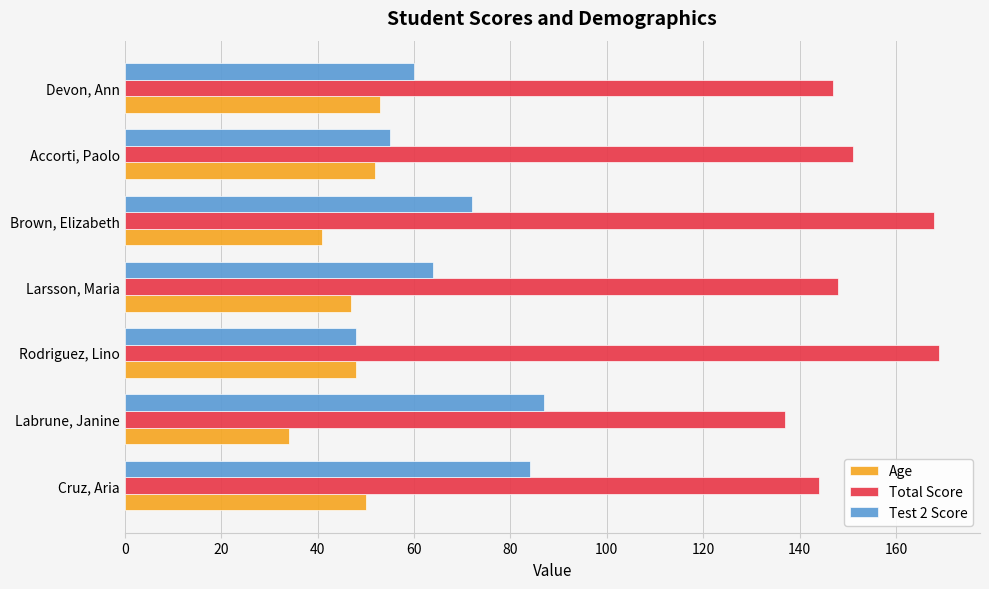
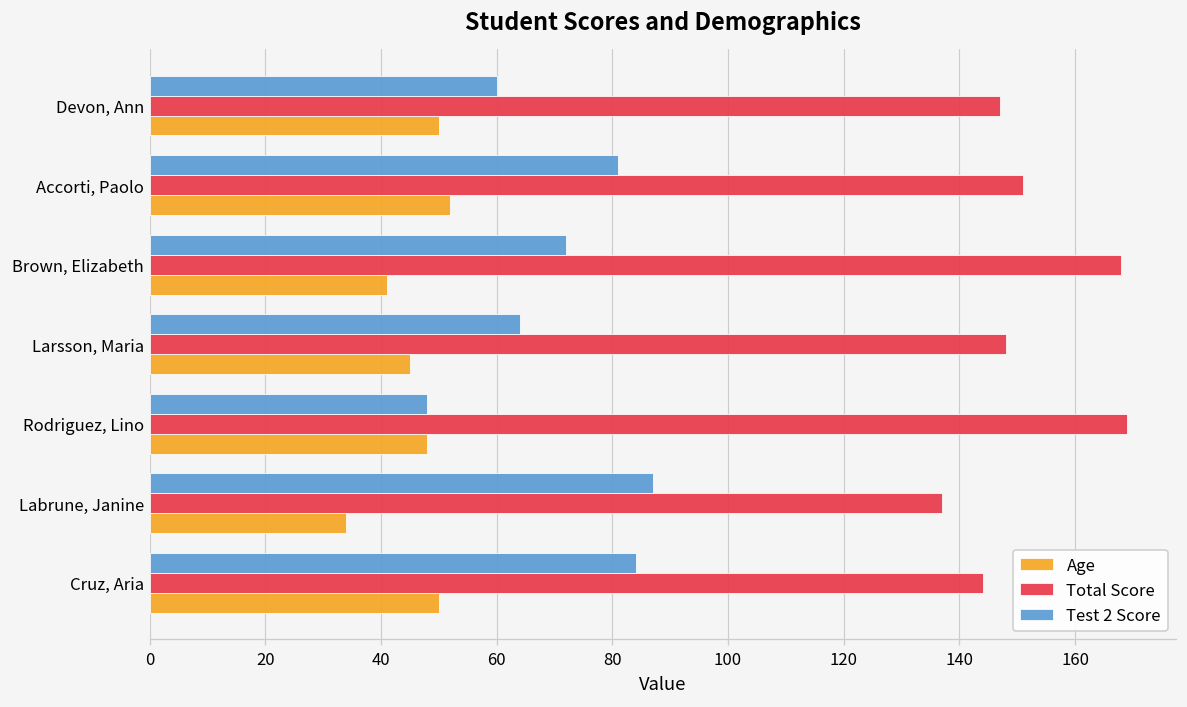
  {
    "Age": {
-     "Devon, Ann": 53,
+     "Devon, Ann": 50,
      "Accorti, Paolo": 52,
      "Brown, Elizabeth": 41,
-     "Larsson, Maria": 47,
+     "Larsson, Maria": 45,
      "Rodriguez, Lino": 48,
      "Labrune, Janine": 34,
      "Cruz, Aria": 50
    },
    "Total Score": {
      "Devon, Ann": 147,
      "Accorti, Paolo": 151,
      "Brown, Elizabeth": 168,
      "Larsson, Maria": 148,
      "Rodriguez, Lino": 169,
      "Labrune, Janine": 137,
      "Cruz, Aria": 144
    },
    "Test 2 Score": {
      "Devon, Ann": 60,
-     "Accorti, Paolo": 55,
+     "Accorti, Paolo": 81,
      "Brown, Elizabeth": 72,
      "Larsson, Maria": 64,
      "Rodriguez, Lino": 48,
      "Labrune, Janine": 87,
      "Cruz, Aria": 84
    }
  }
